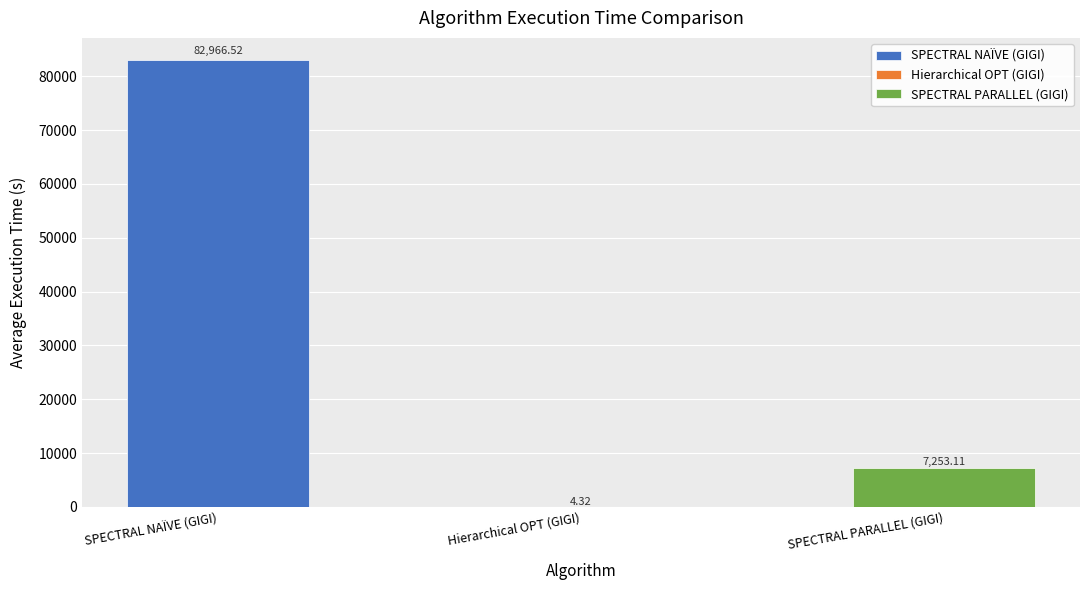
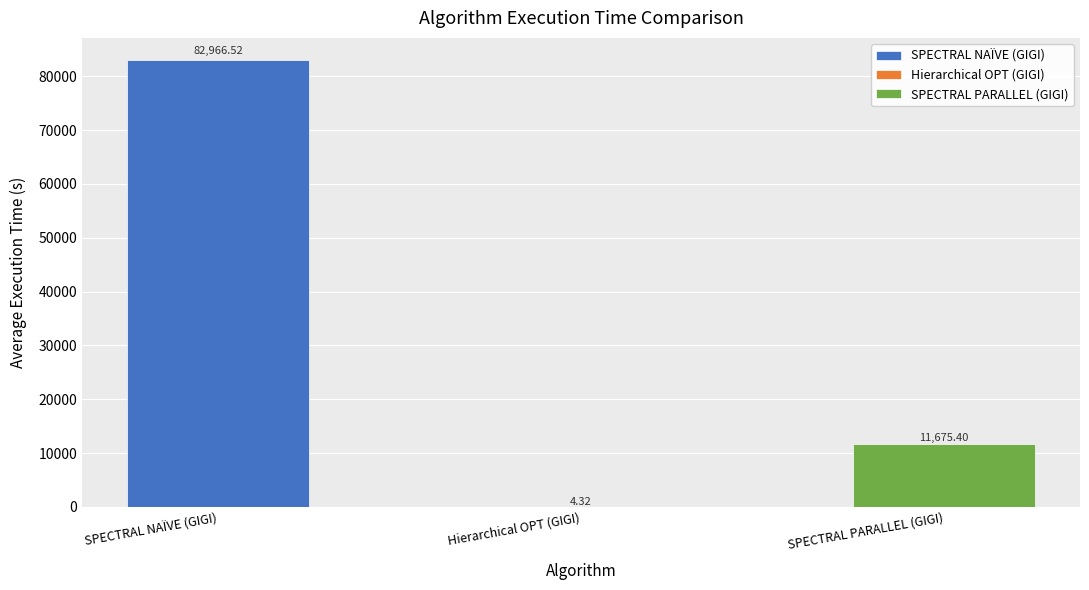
  {
    "SPECTRAL NAÏVE (GIGI)": "82,966.52",
    "Hierarchical OPT (GIGI)": "4.32",
-   "SPECTRAL PARALLEL (GIGI)": "7,253.11"
+   "SPECTRAL PARALLEL (GIGI)": "11,675.40"
  }
